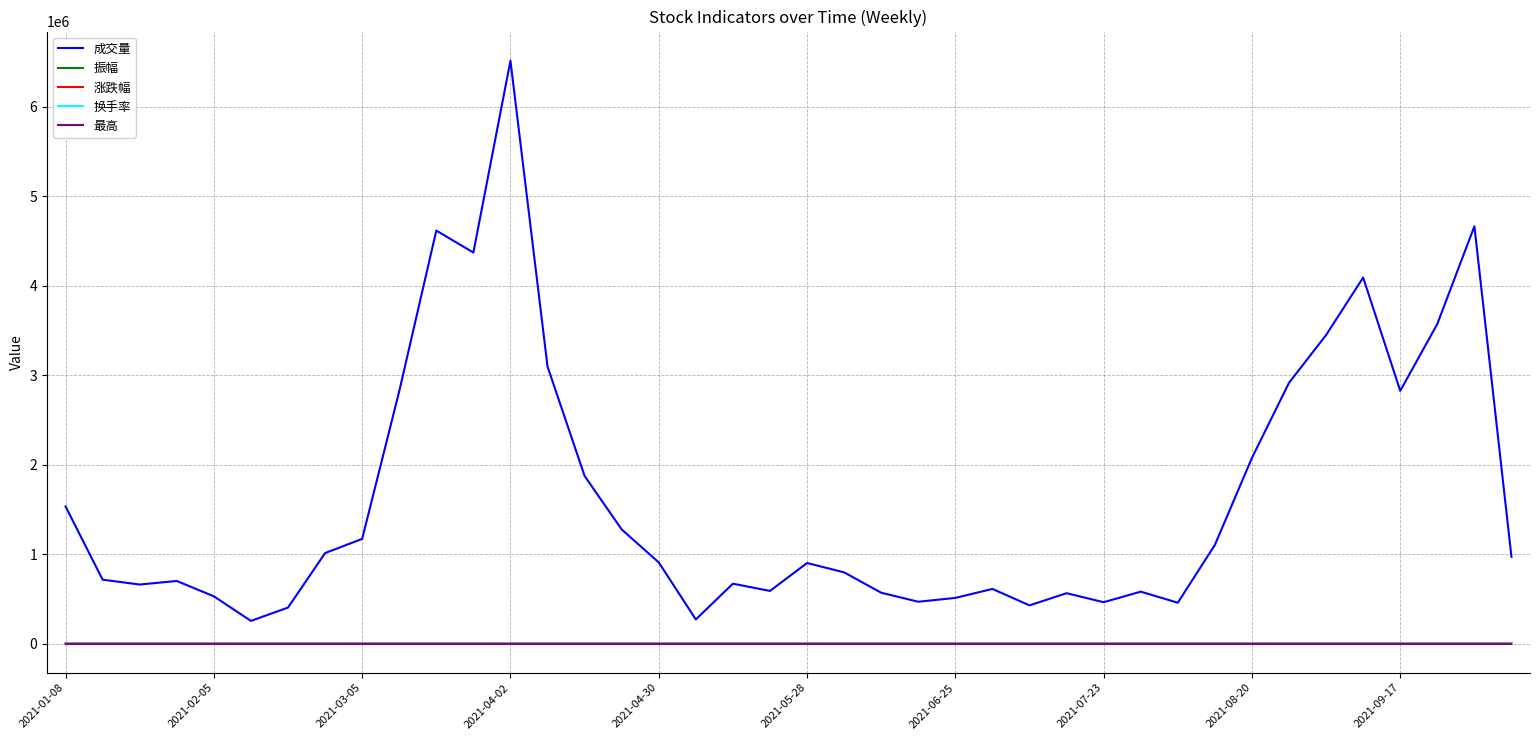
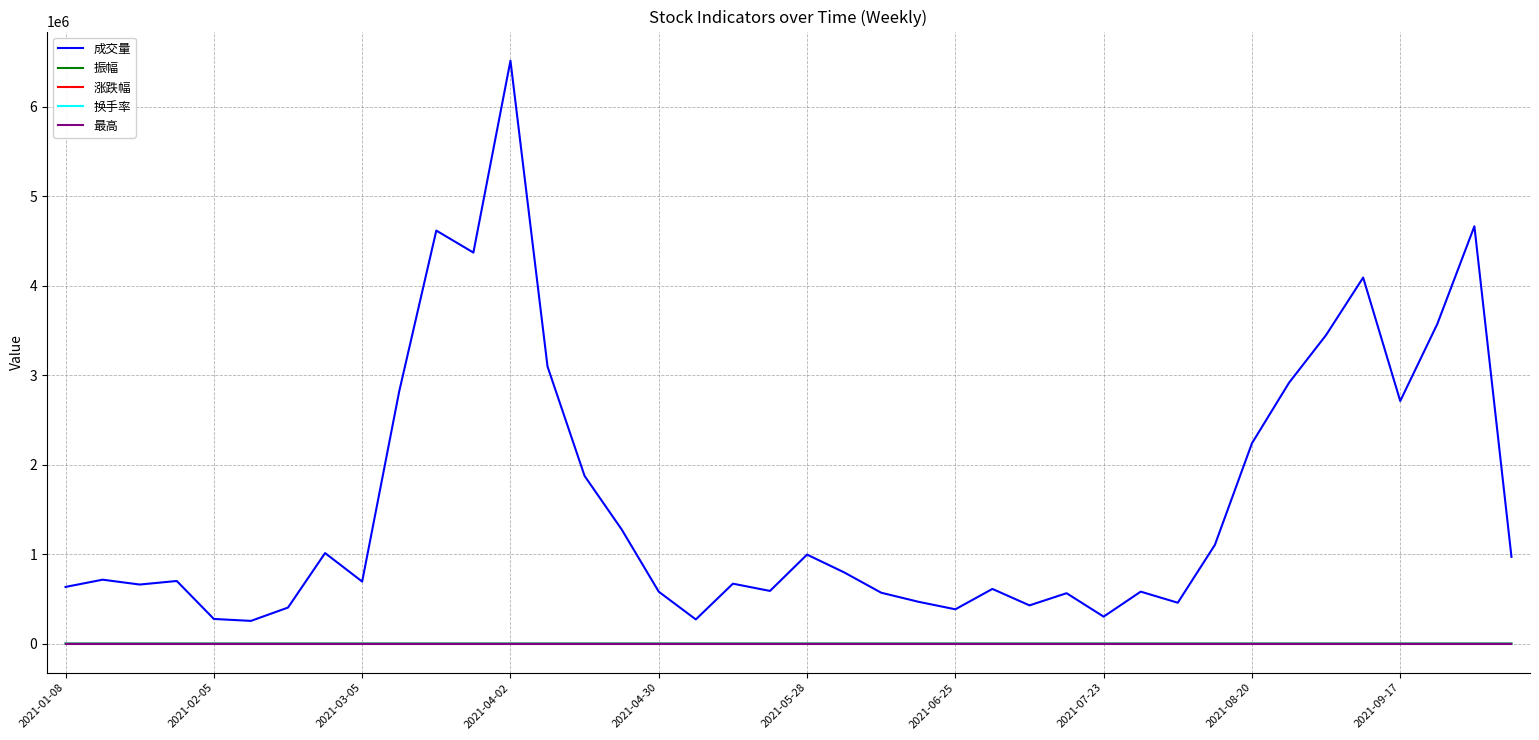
  {
    "成交量": {
-     "2021-01-08": 1500000,
-     "2021-02-05": 500000,
-     "2021-03-05": 1200000,
+     "2021-01-08": 600000,
+     "2021-02-05": 300000,
+     "2021-03-05": 700000,
      "2021-04-02": 6500000,
-     "2021-04-30": 900000,
-     "2021-05-28": 900000,
-     "2021-06-25": 500000,
-     "2021-07-23": 500000,
-     "2021-08-20": 2100000,
-     "2021-09-17": 2800000
+     "2021-04-30": 600000,
+     "2021-05-28": 1000000,
+     "2021-06-25": 400000,
+     "2021-07-23": 300000,
+     "2021-08-20": 2200000,
+     "2021-09-17": 2700000
    },
    "最高": {
      "2021-01-08": 0,
      "2021-02-05": 0,
      "2021-03-05": 0,
      "2021-04-02": 0,
      "2021-04-30": 0,
      "2021-05-28": 0,
      "2021-06-25": 0,
      "2021-07-23": 0,
      "2021-08-20": 0,
      "2021-09-17": 0
    }
  }
